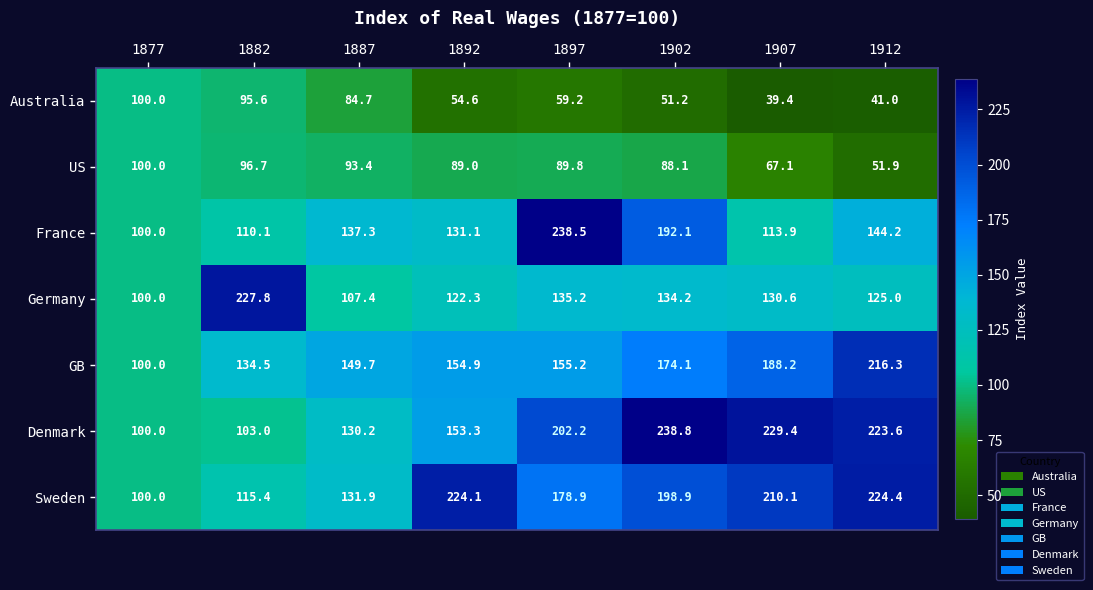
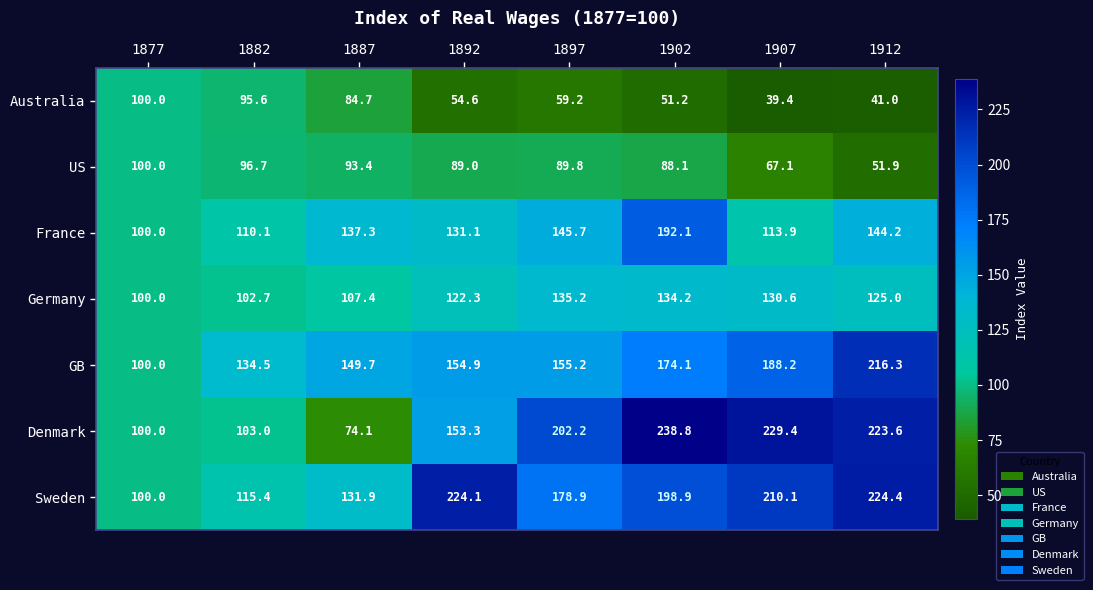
  {
    "Australia": {
      "1877": 100.0,
      "1882": 95.6,
      "1887": 84.7,
      "1892": 54.6,
      "1897": 59.2,
      "1902": 51.2,
      "1907": 39.4,
      "1912": 41.0
    },
    "US": {
      "1877": 100.0,
      "1882": 96.7,
      "1887": 93.4,
      "1892": 89.0,
      "1897": 89.8,
      "1902": 88.1,
      "1907": 67.1,
      "1912": 51.9
    },
    "France": {
      "1877": 100.0,
      "1882": 110.1,
      "1887": 137.3,
      "1892": 131.1,
-     "1897": 238.5,
+     "1897": 145.7,
      "1902": 192.1,
      "1907": 113.9,
      "1912": 144.2
    },
    "Germany": {
      "1877": 100.0,
-     "1882": 227.8,
+     "1882": 102.7,
      "1887": 107.4,
      "1892": 122.3,
      "1897": 135.2,
      "1902": 134.2,
      "1907": 130.6,
      "1912": 125.0
    },
    "GB": {
      "1877": 100.0,
      "1882": 134.5,
      "1887": 149.7,
      "1892": 154.9,
      "1897": 155.2,
      "1902": 174.1,
      "1907": 188.2,
      "1912": 216.3
    },
    "Denmark": {
      "1877": 100.0,
      "1882": 103.0,
-     "1887": 130.2,
+     "1887": 74.1,
      "1892": 153.3,
      "1897": 202.2,
      "1902": 238.8,
      "1907": 229.4,
      "1912": 223.6
    },
    "Sweden": {
      "1877": 100.0,
      "1882": 115.4,
      "1887": 131.9,
      "1892": 224.1,
      "1897": 178.9,
      "1902": 198.9,
      "1907": 210.1,
      "1912": 224.4
    }
  }
